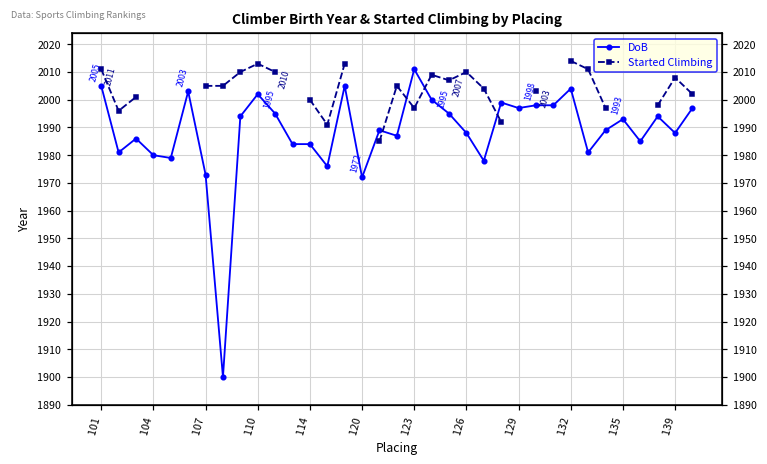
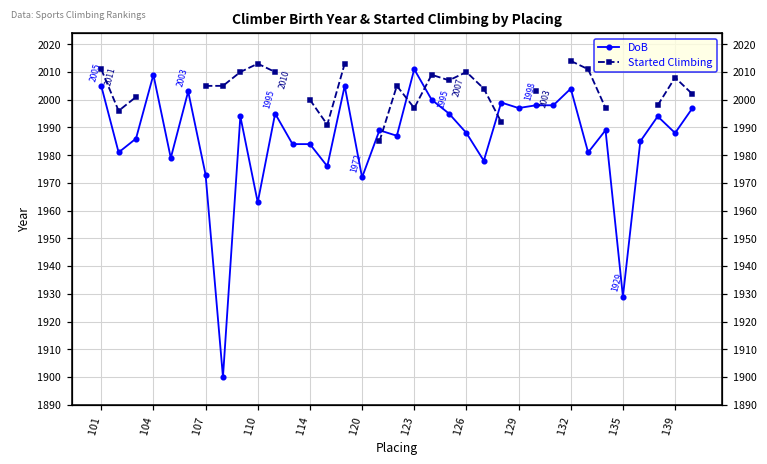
  {
    "DoB": {
-     "104": 1980,
-     "110": 2002,
+     "104": 2009,
+     "110": 1963,
      "120": 1972,
-     "135": 1993
+     "135": 1929
    },
    "Started Climbing": {
      "101": 2011
    }
  }
